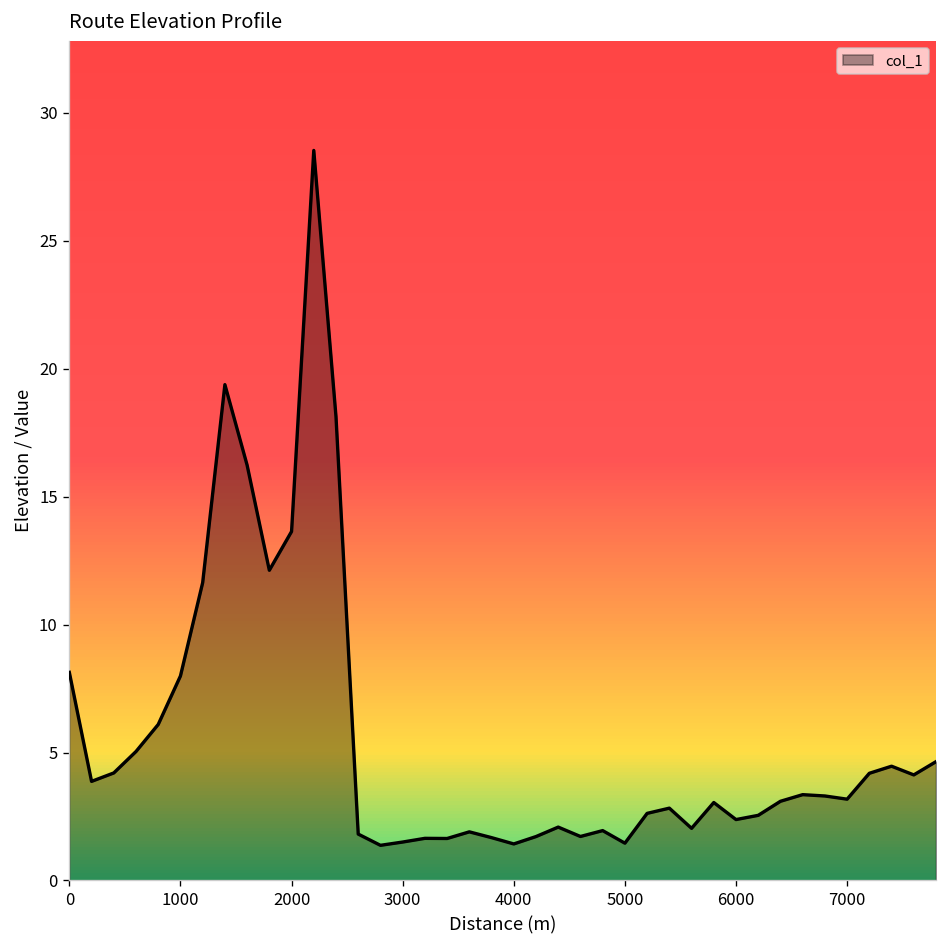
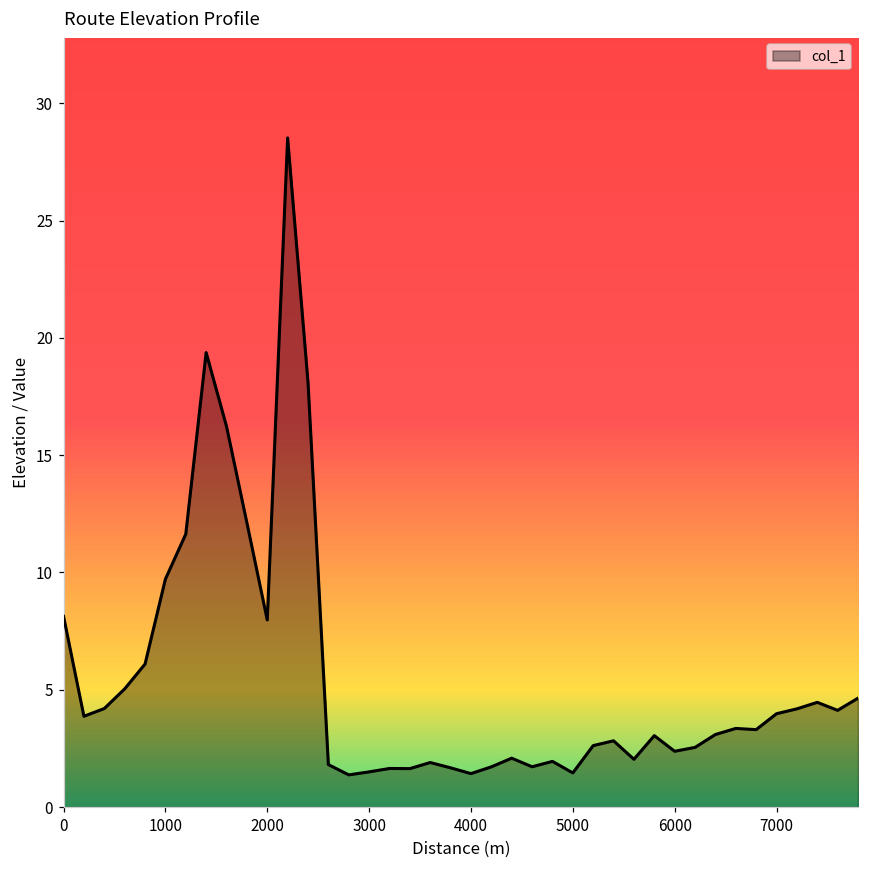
  {
    "0": 8.1,
-   "1000": 8.0,
-   "2000": 13.6,
+   "1000": 9.7,
+   "2000": 8.0,
    "3000": 1.5,
    "4000": 1.4,
    "5000": 1.5,
    "6000": 2.4,
-   "7000": 3.2
+   "7000": 4.0
  }
